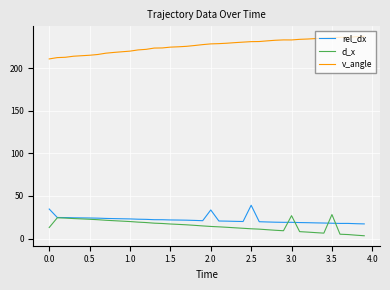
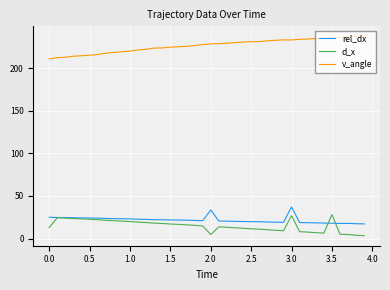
  {
    "rel_dx": {
-     "0.0": 35,
+     "0.0": 25,
      "1.0": 20,
      "1.5": 20,
      "2.0": 30,
-     "2.5": 40,
-     "3.0": 20,
+     "2.5": 20,
+     "3.0": 40,
      "3.5": 20
    },
    "d_x": {
      "0.0": 10,
      "1.0": 20,
      "1.5": 20,
-     "2.0": 10,
+     "2.0": 0,
      "2.5": 10,
      "3.0": 30,
      "3.5": 30
    },
    "v_angle": {
      "0.0": 210,
      "0.5": 220,
      "1.0": 220,
      "1.5": 220,
      "2.0": 230,
      "2.5": 230,
      "3.0": 230
    }
  }
